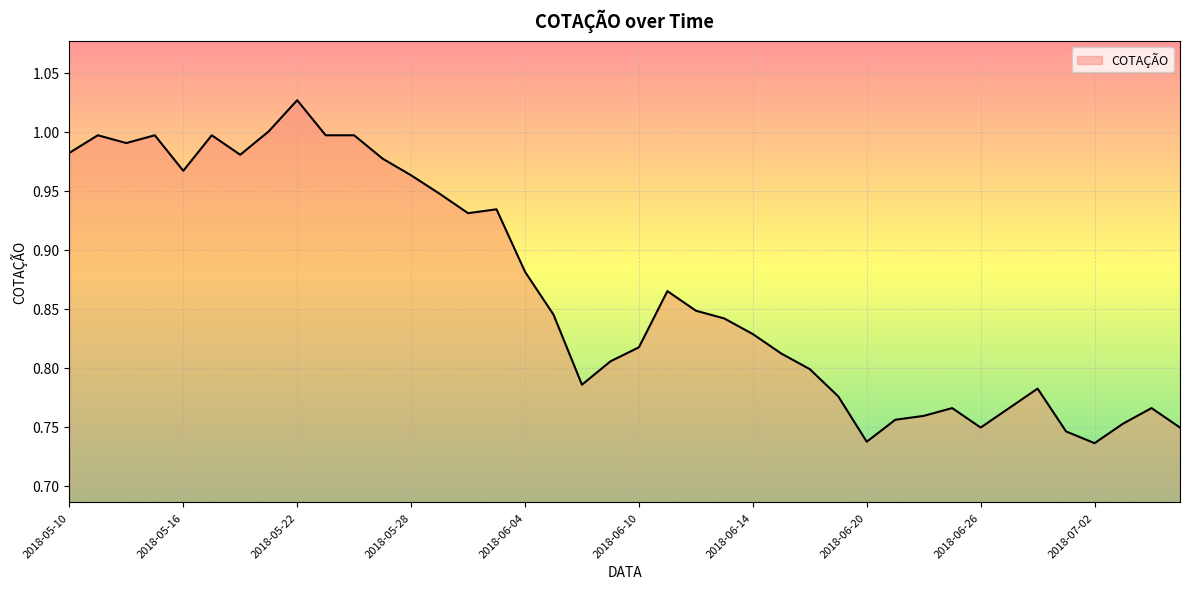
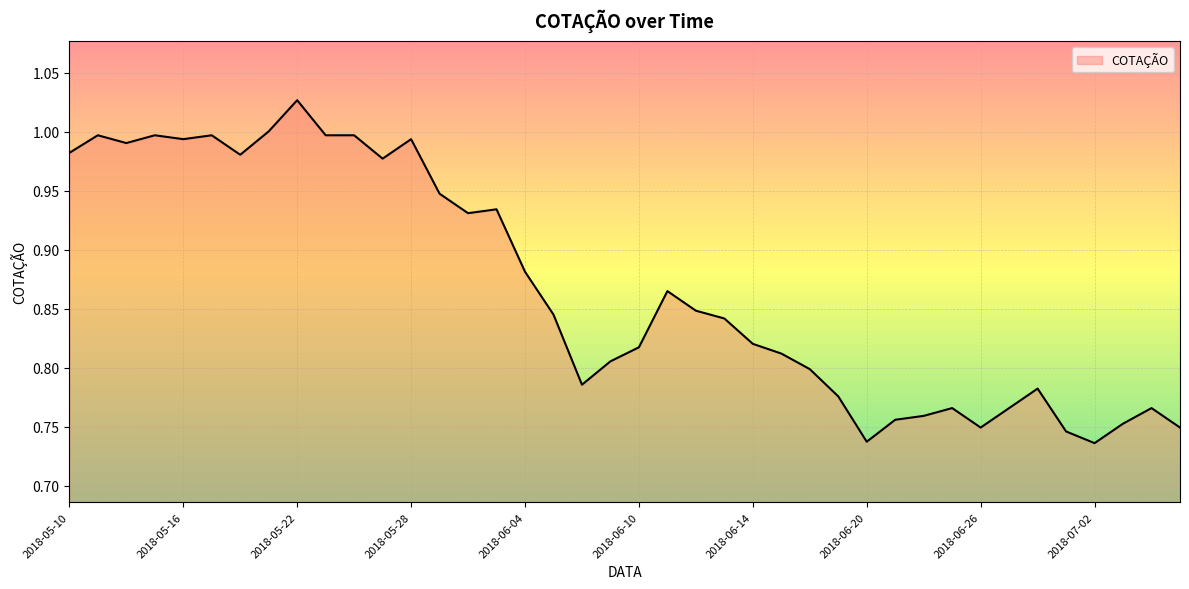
  {
    "2018-05-10": 0.982,
-   "2018-05-16": 0.967,
+   "2018-05-16": 0.994,
    "2018-05-22": 1.027,
-   "2018-05-28": 0.963,
+   "2018-05-28": 0.994,
    "2018-06-04": 0.881,
    "2018-06-10": 0.817,
-   "2018-06-14": 0.829,
+   "2018-06-14": 0.820,
    "2018-06-20": 0.737,
    "2018-06-26": 0.749,
    "2018-07-02": 0.736
  }
